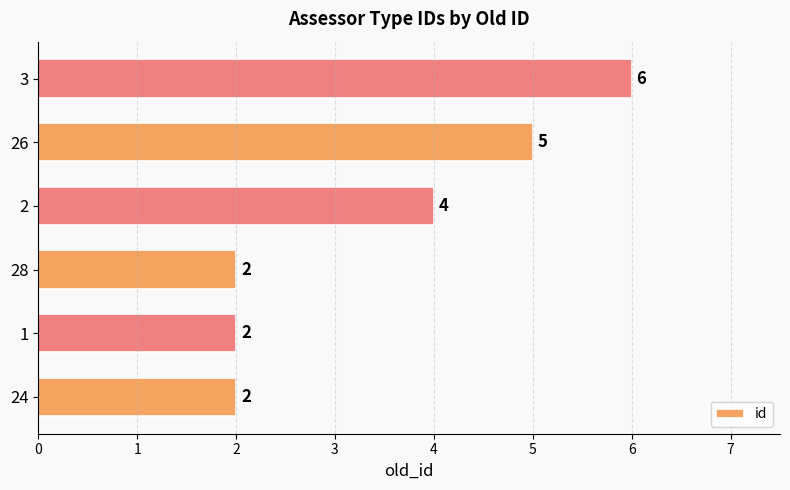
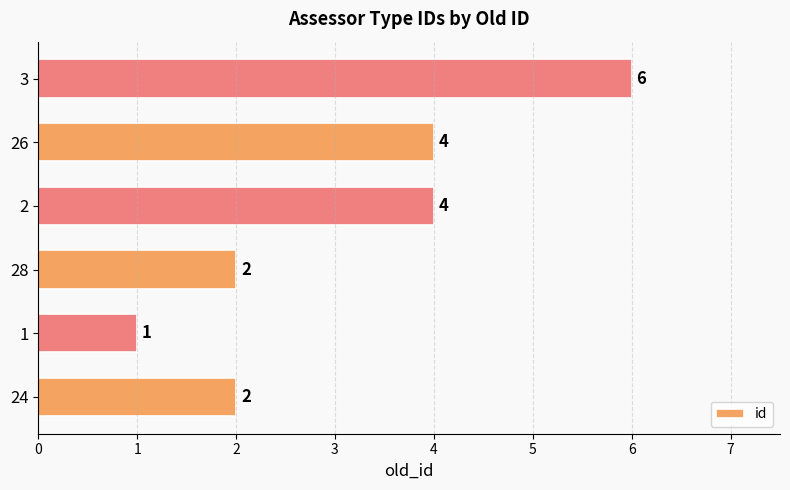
  {
    "3": 6,
-   "26": 5,
+   "26": 4,
    "2": 4,
    "28": 2,
-   "1": 2,
+   "1": 1,
    "24": 2
  }
